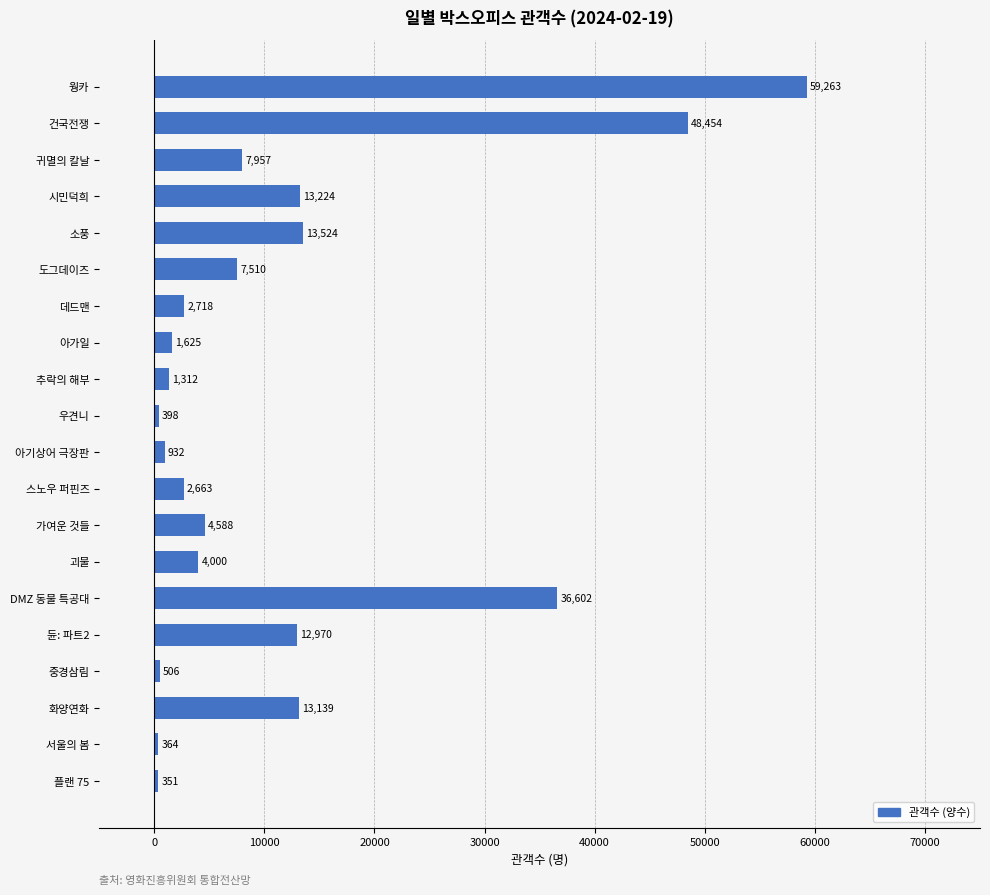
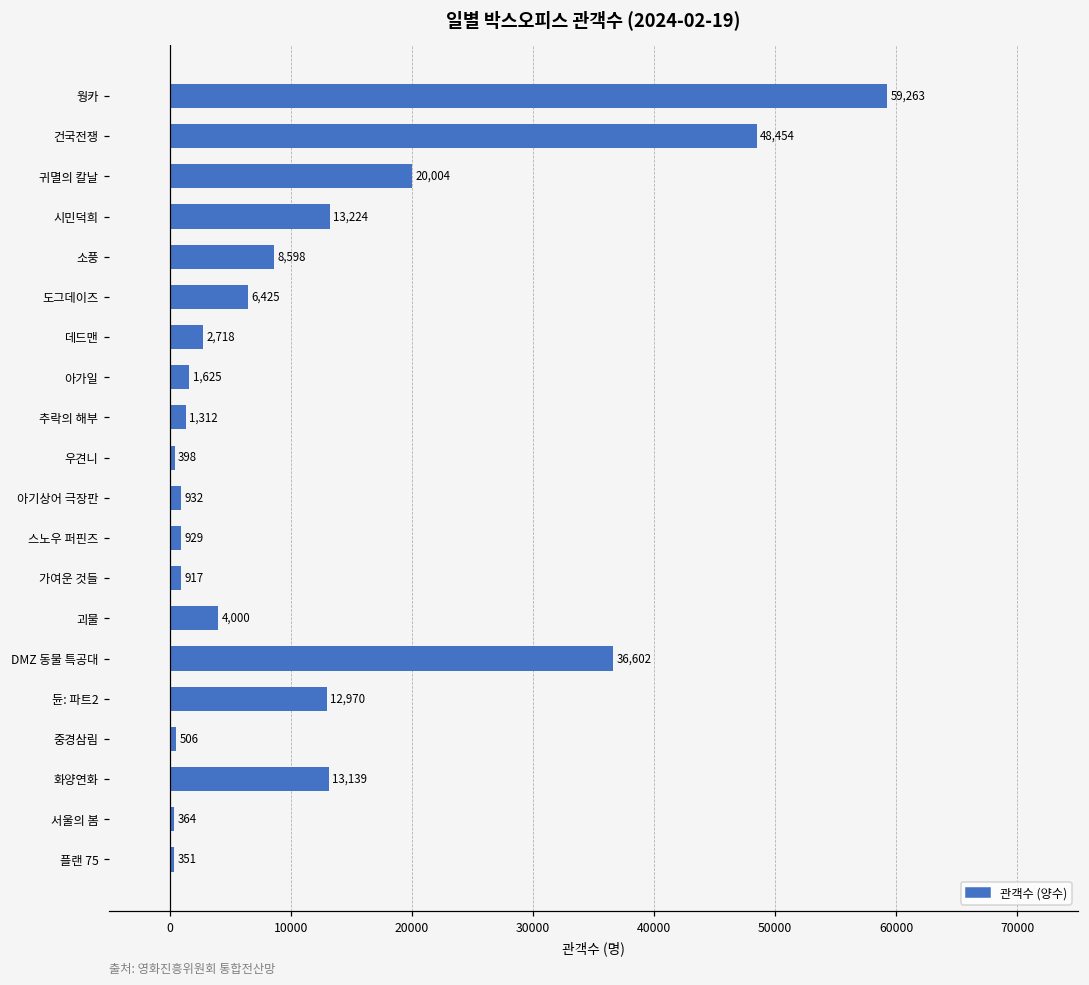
  {
    "웡카": "59,263",
    "건국전쟁": "48,454",
-   "귀멸의 칼날": "7,957",
+   "귀멸의 칼날": "20,004",
    "시민덕희": "13,224",
-   "소풍": "13,524",
-   "도그데이즈": "7,510",
+   "소풍": "8,598",
+   "도그데이즈": "6,425",
    "데드맨": "2,718",
    "아가일": "1,625",
    "추락의 해부": "1,312",
    "우견니": "398",
    "아기상어 극장판": "932",
-   "스노우 퍼핀즈": "2,663",
-   "가여운 것들": "4,588",
+   "스노우 퍼핀즈": "929",
+   "가여운 것들": "917",
    "괴물": "4,000",
    "DMZ 동물 특공대": "36,602",
    "듄: 파트2": "12,970",
    "중경삼림": "506",
    "화양연화": "13,139",
    "서울의 봄": "364",
    "플랜 75": "351"
  }
